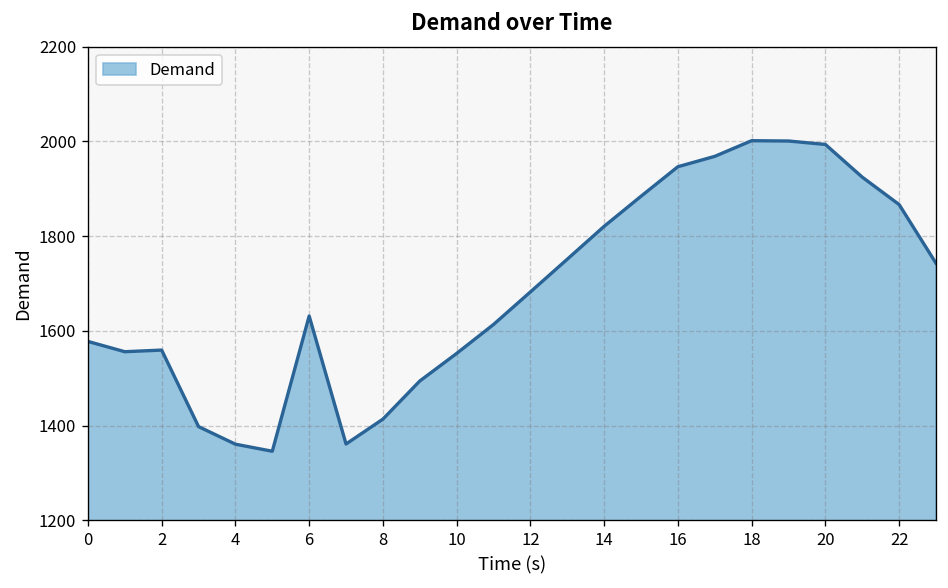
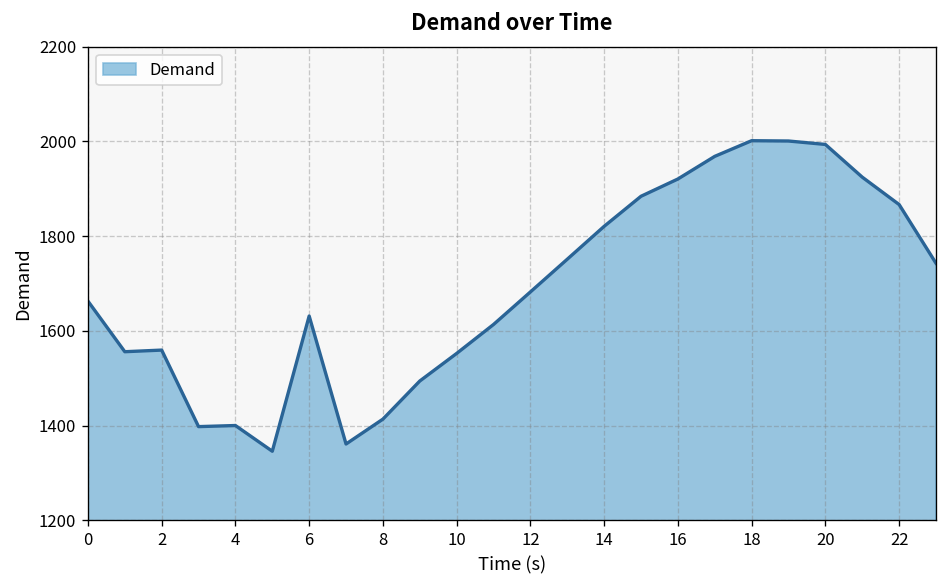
  {
-   "0": 1580,
+   "0": 1660,
    "2": 1560,
-   "4": 1360,
+   "4": 1400,
    "6": 1630,
    "8": 1410,
    "10": 1550,
    "12": 1680,
    "14": 1820,
-   "16": 1950,
+   "16": 1920,
    "18": 2000,
    "20": 1990,
    "22": 1870
  }
